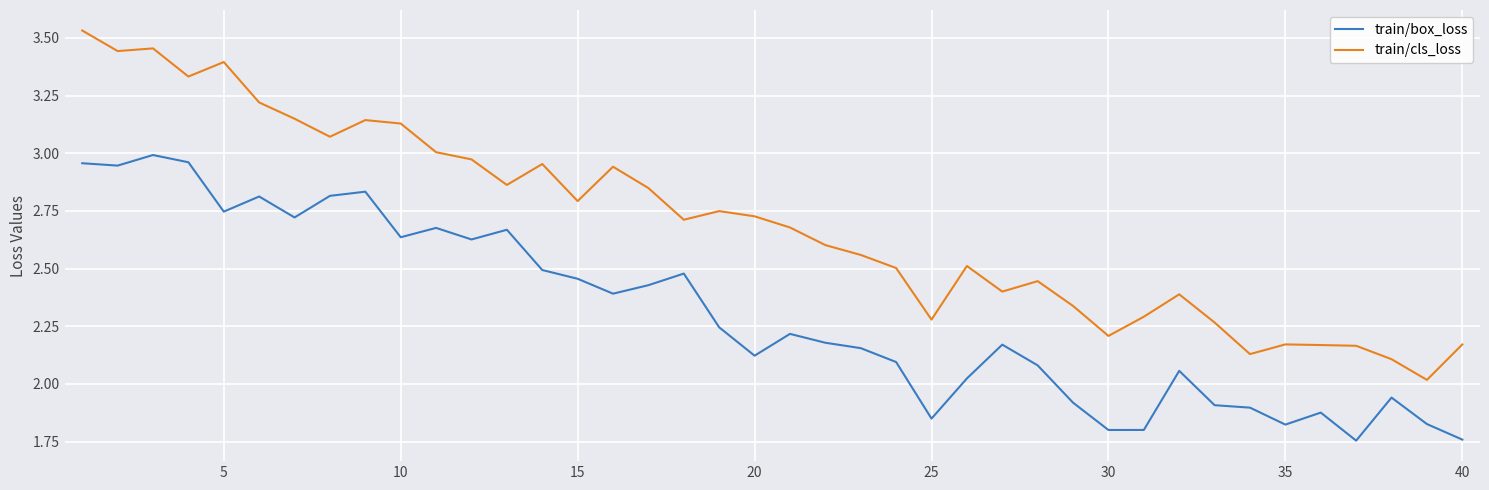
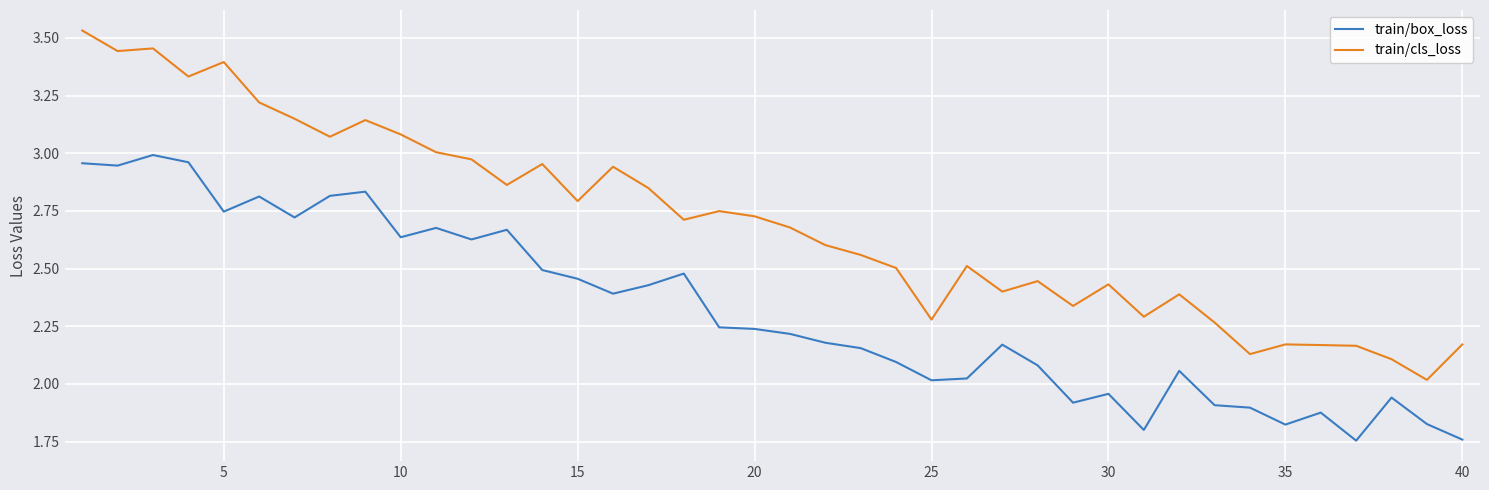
  {
    "train/box_loss": {
      "5": 2.75,
      "10": 2.64,
      "15": 2.46,
-     "20": 2.12,
-     "25": 1.85,
-     "30": 1.80,
+     "20": 2.24,
+     "25": 2.02,
+     "30": 1.96,
      "35": 1.82,
      "40": 1.76
    },
    "train/cls_loss": {
      "5": 3.40,
-     "10": 3.13,
+     "10": 3.08,
      "15": 2.79,
      "20": 2.73,
      "25": 2.28,
-     "30": 2.21,
+     "30": 2.43,
      "35": 2.17,
      "40": 2.17
    }
  }
